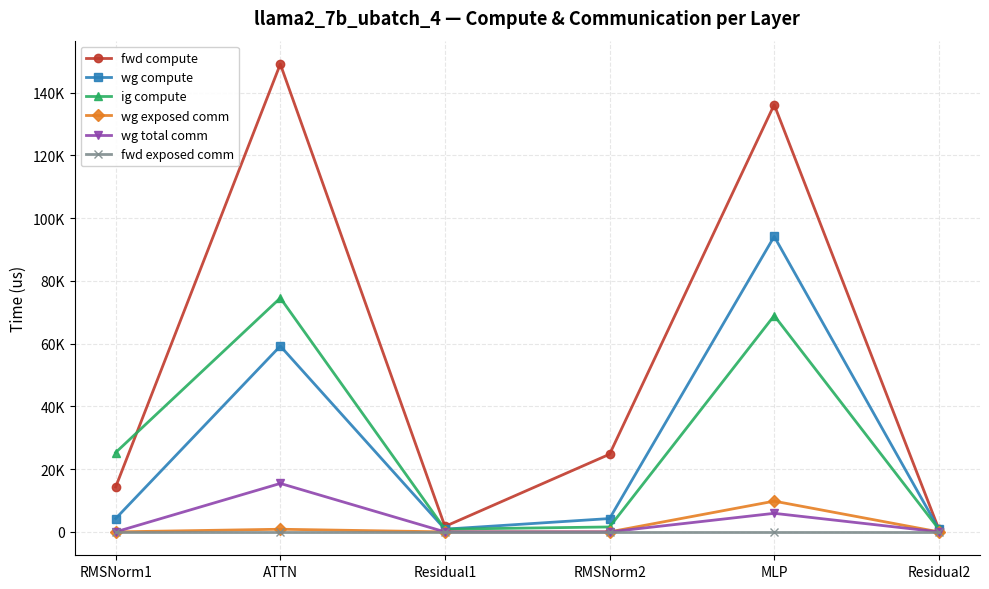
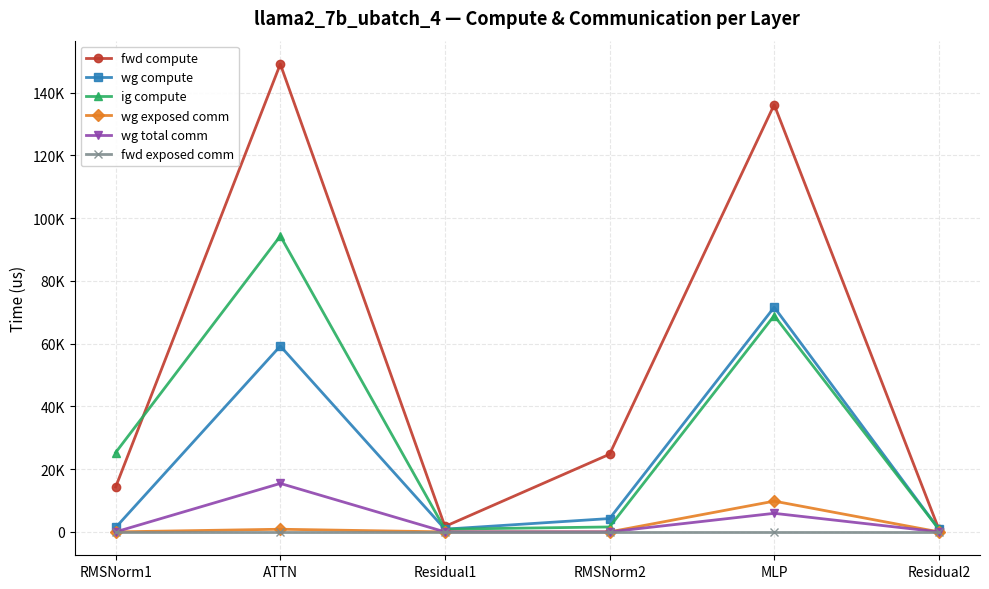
  {
    "fwd compute": {
      "RMSNorm1": 14000,
      "ATTN": 149000,
      "Residual1": 2000,
      "RMSNorm2": 25000,
      "MLP": 136000
    },
    "wg compute": {
-     "RMSNorm1": 4000,
+     "RMSNorm1": 1000,
      "ATTN": 59000,
      "RMSNorm2": 4000,
-     "MLP": 94000
+     "MLP": 72000
    },
    "ig compute": {
      "RMSNorm1": 25000,
-     "ATTN": 75000,
+     "ATTN": 94000,
      "RMSNorm2": 2000,
      "MLP": 69000
    },
    "wg exposed comm": {
      "ATTN": 1000,
      "MLP": 10000
    },
    "wg total comm": {
      "ATTN": 15000,
      "MLP": 6000
    },
    "fwd exposed comm": {
      "ATTN": 0,
      "MLP": 0
    }
  }
